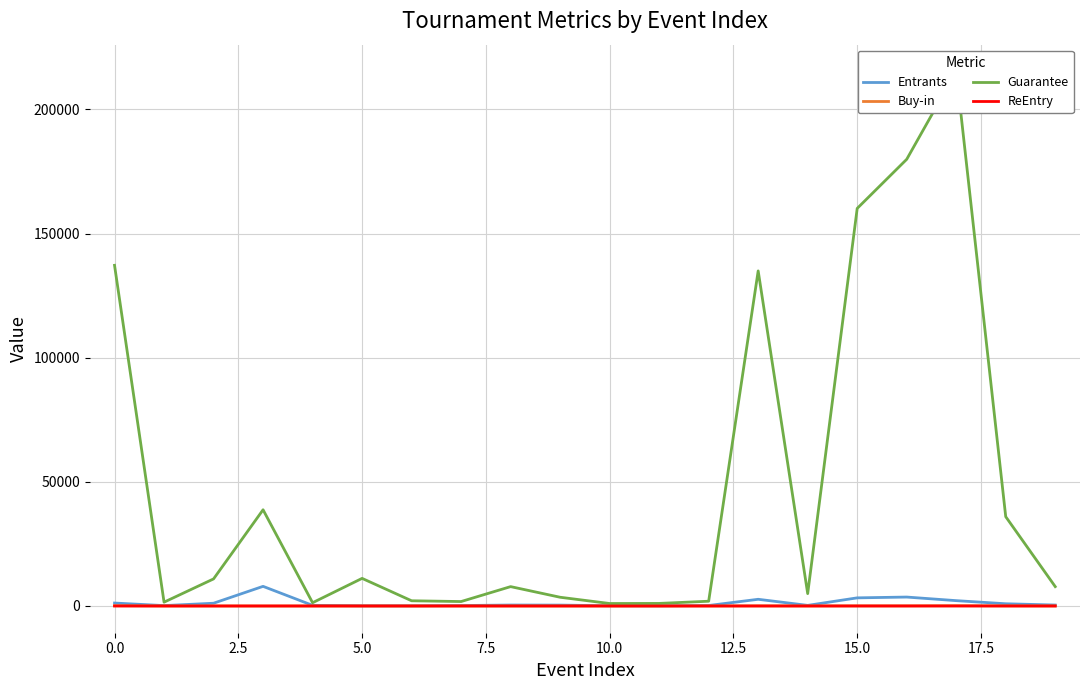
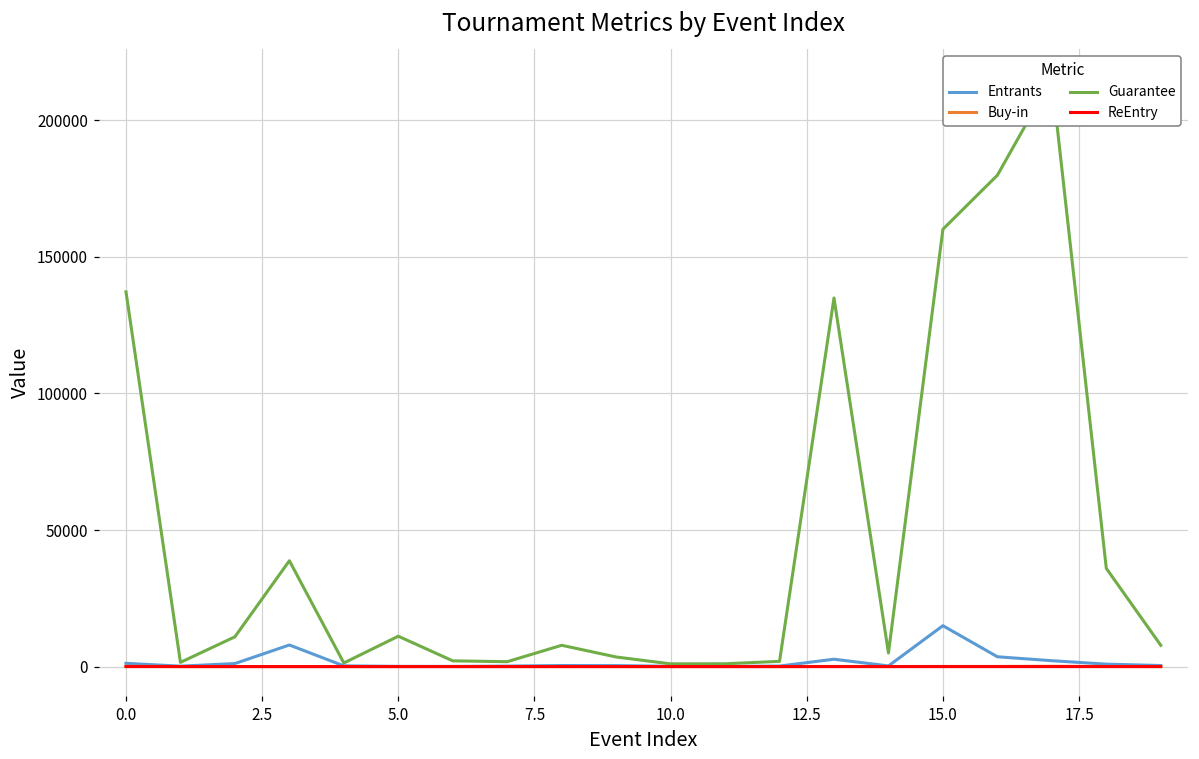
  {
    "Entrants": {
      "0.0": 1000,
-     "15.0": 3000
+     "15.0": 15000
    },
    "ReEntry": {
      "0.0": 0,
      "15.0": 0
    },
    "Guarantee": {
      "0.0": 137000,
      "5.0": 11000,
      "15.0": 160000
    }
  }
